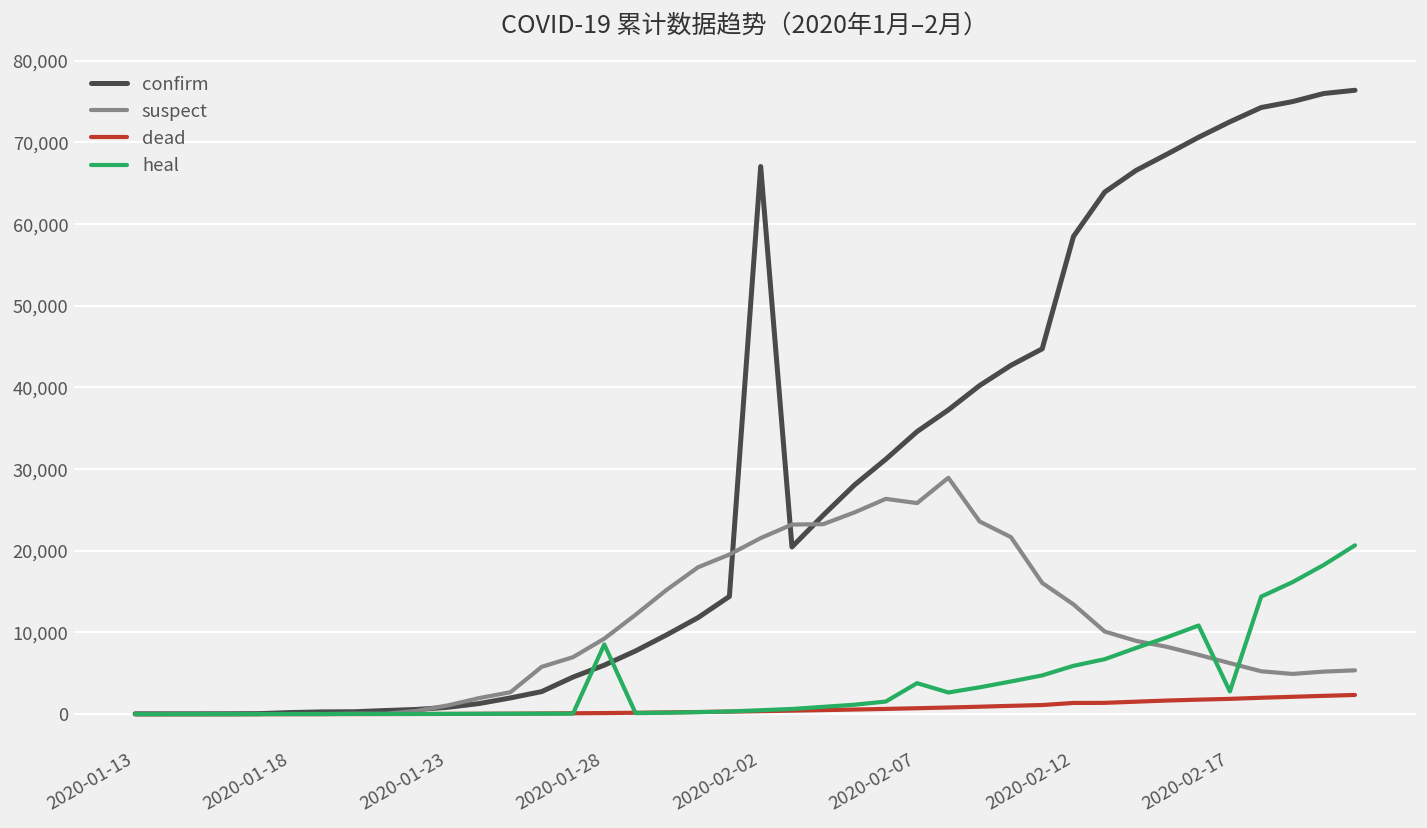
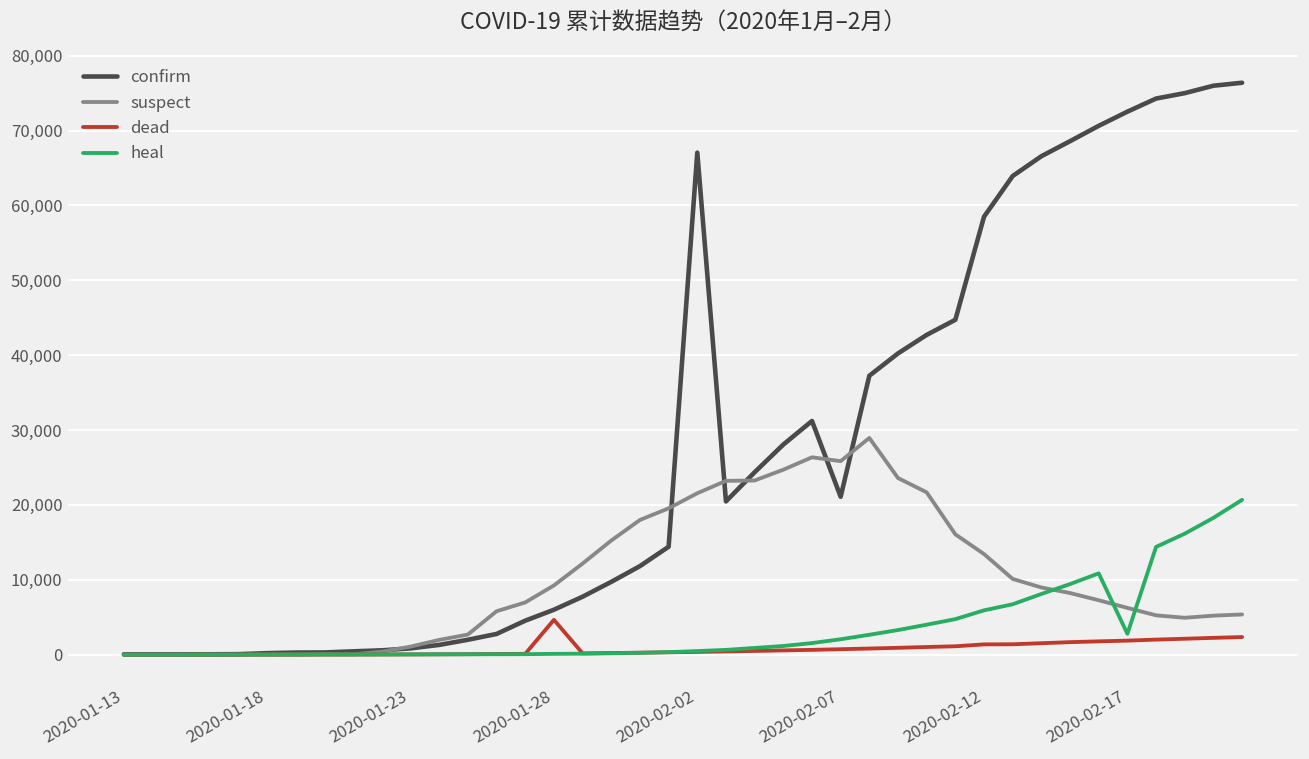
  {
    "confirm": {
      "2020-01-28": "6,000",
      "2020-02-02": "67,000",
-     "2020-02-07": "35,000",
+     "2020-02-07": "21,000",
      "2020-02-12": "58,000",
      "2020-02-17": "73,000"
    },
    "suspect": {
      "2020-01-28": "9,000",
      "2020-02-02": "22,000",
      "2020-02-07": "26,000",
      "2020-02-12": "13,000",
      "2020-02-17": "6,000"
    },
    "dead": {
-     "2020-01-28": "0",
+     "2020-01-28": "5,000",
      "2020-02-07": "1,000",
      "2020-02-12": "1,000",
      "2020-02-17": "2,000"
    },
    "heal": {
-     "2020-01-28": "9,000",
-     "2020-02-07": "4,000",
+     "2020-01-28": "0",
+     "2020-02-07": "2,000",
      "2020-02-12": "6,000",
      "2020-02-17": "3,000"
    }
  }
